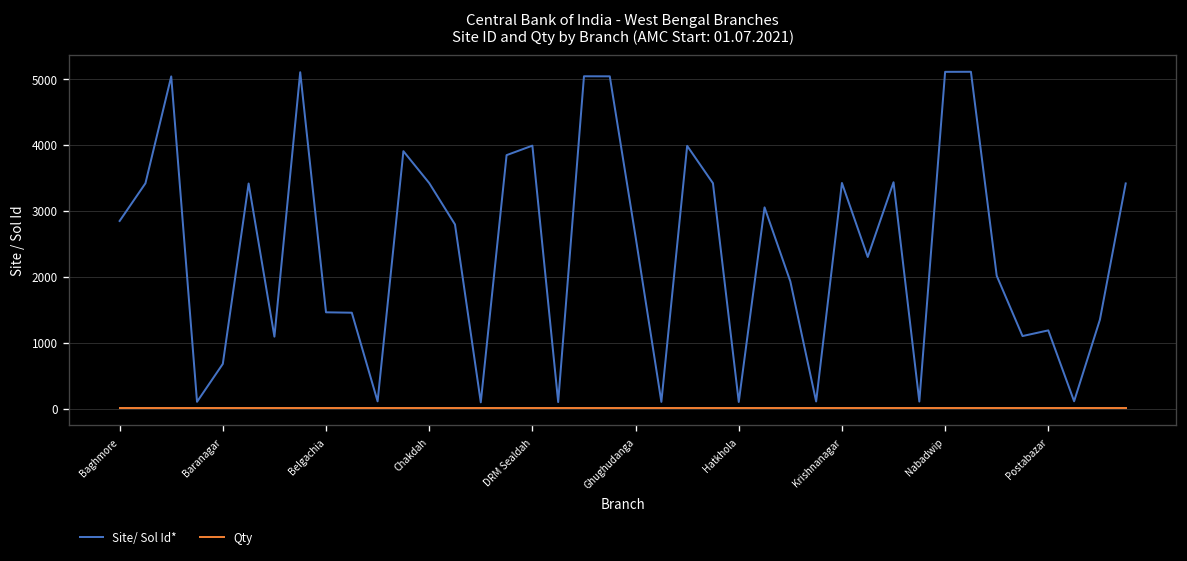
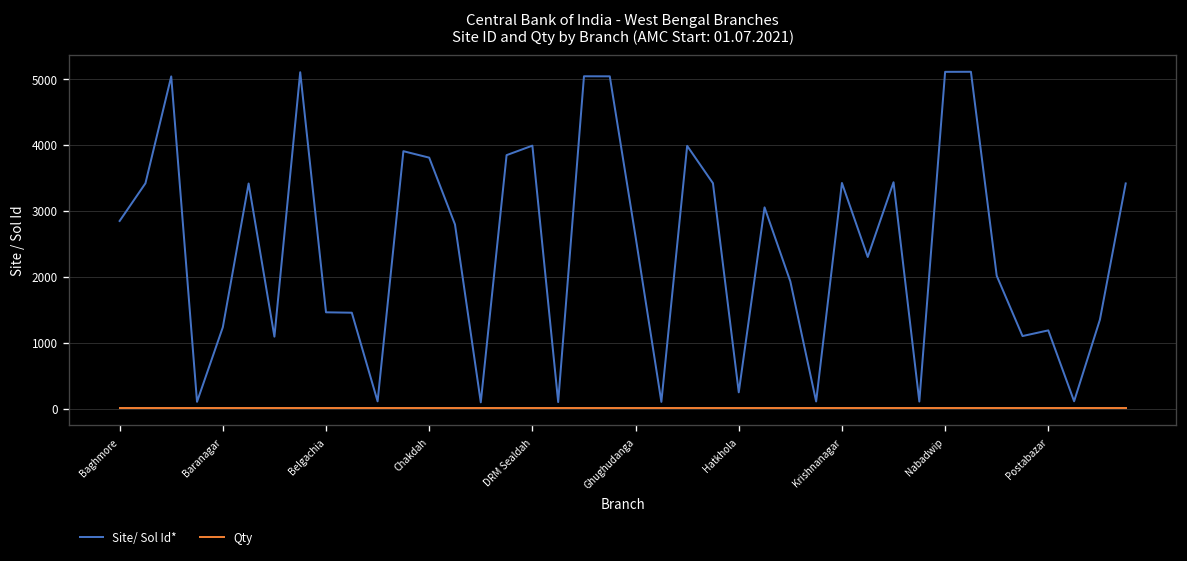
  {
    "Site/ Sol Id*": {
      "Baghmore": 2800,
-     "Baranagar": 700,
+     "Baranagar": 1200,
      "Belgachia": 1500,
-     "Chakdah": 3400,
+     "Chakdah": 3800,
      "DRM Sealdah": 4000,
      "Ghughudanga": 2600,
-     "Hatkhola": 100,
+     "Hatkhola": 200,
      "Krishnanagar": 3400,
      "Nabadwip": 5100,
      "Postabazar": 1200
    },
    "Qty": {
      "Baghmore": 0,
      "Baranagar": 0,
      "Belgachia": 0,
      "Chakdah": 0,
      "DRM Sealdah": 0,
      "Ghughudanga": 0,
      "Hatkhola": 0,
      "Krishnanagar": 0,
      "Nabadwip": 0,
      "Postabazar": 0
    }
  }
